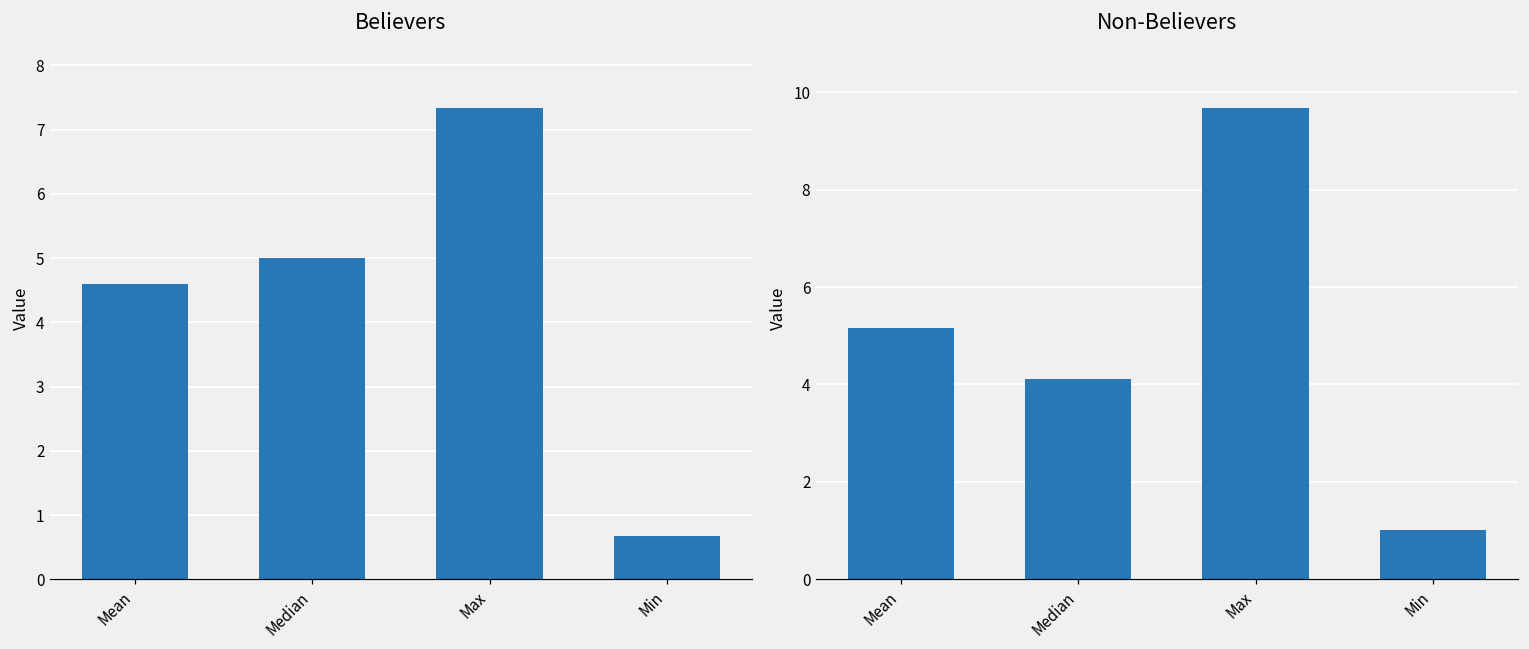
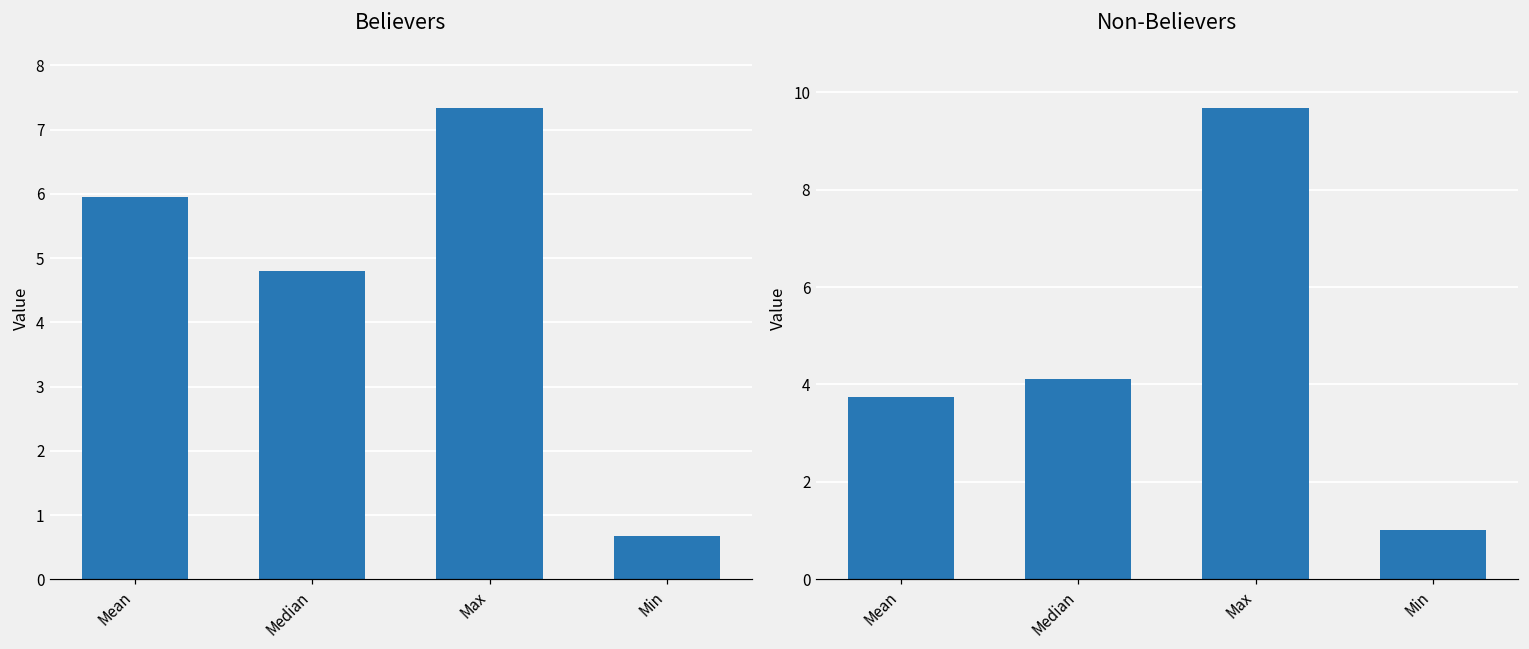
  {
    "Believers": {
-     "Mean": 4.6,
-     "Median": 5.0,
+     "Mean": 6.0,
+     "Median": 4.8,
      "Max": 7.3,
      "Min": 0.7
    },
    "Non-Believers": {
-     "Mean": 5.2,
+     "Mean": 3.8,
      "Median": 4.1,
      "Max": 9.7,
      "Min": 1.0
    }
  }
